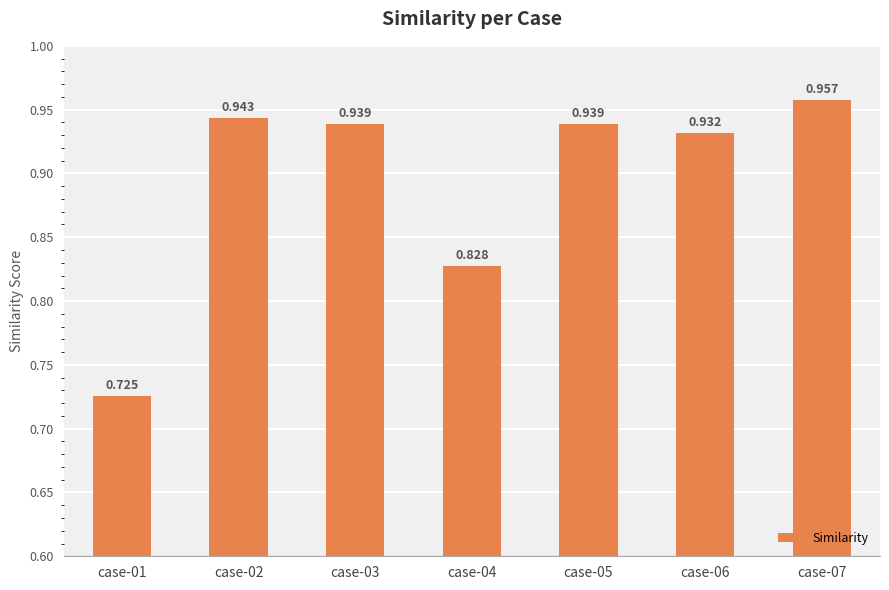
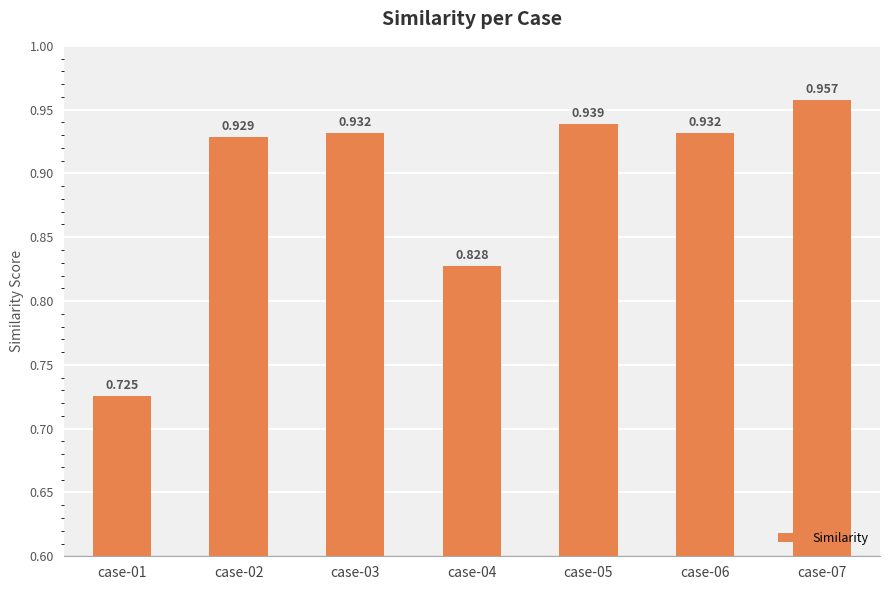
  {
    "case-01": 0.725,
-   "case-02": 0.943,
-   "case-03": 0.939,
+   "case-02": 0.929,
+   "case-03": 0.932,
    "case-04": 0.828,
    "case-05": 0.939,
    "case-06": 0.932,
    "case-07": 0.957
  }
